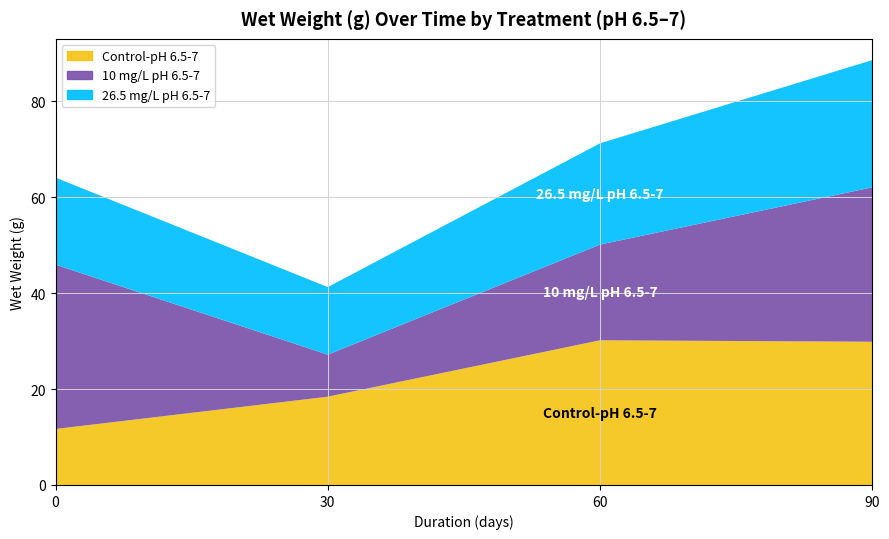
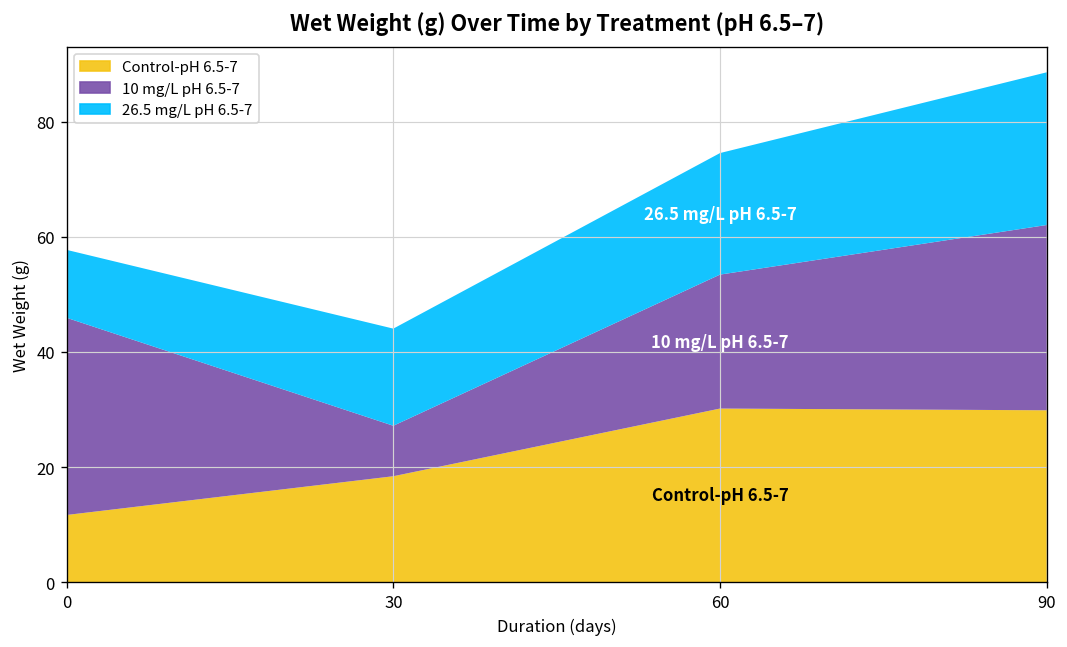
  {
    "10 mg/L pH 6.5-7": {
      "0": 34,
      "30": 9,
-     "60": 20,
+     "60": 23,
      "90": 32
    },
    "26.5 mg/L pH 6.5-7": {
-     "0": 18,
-     "30": 14,
+     "0": 12,
+     "30": 17,
      "60": 21,
      "90": 27
    }
  }
